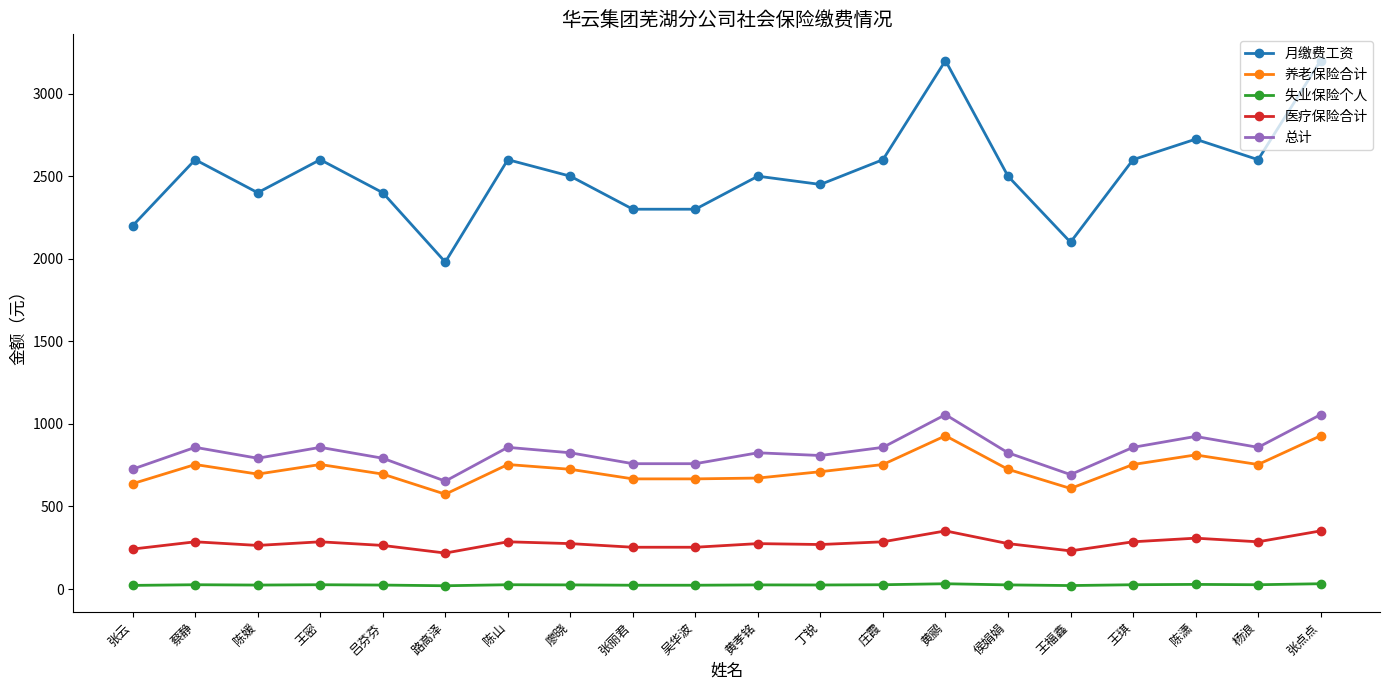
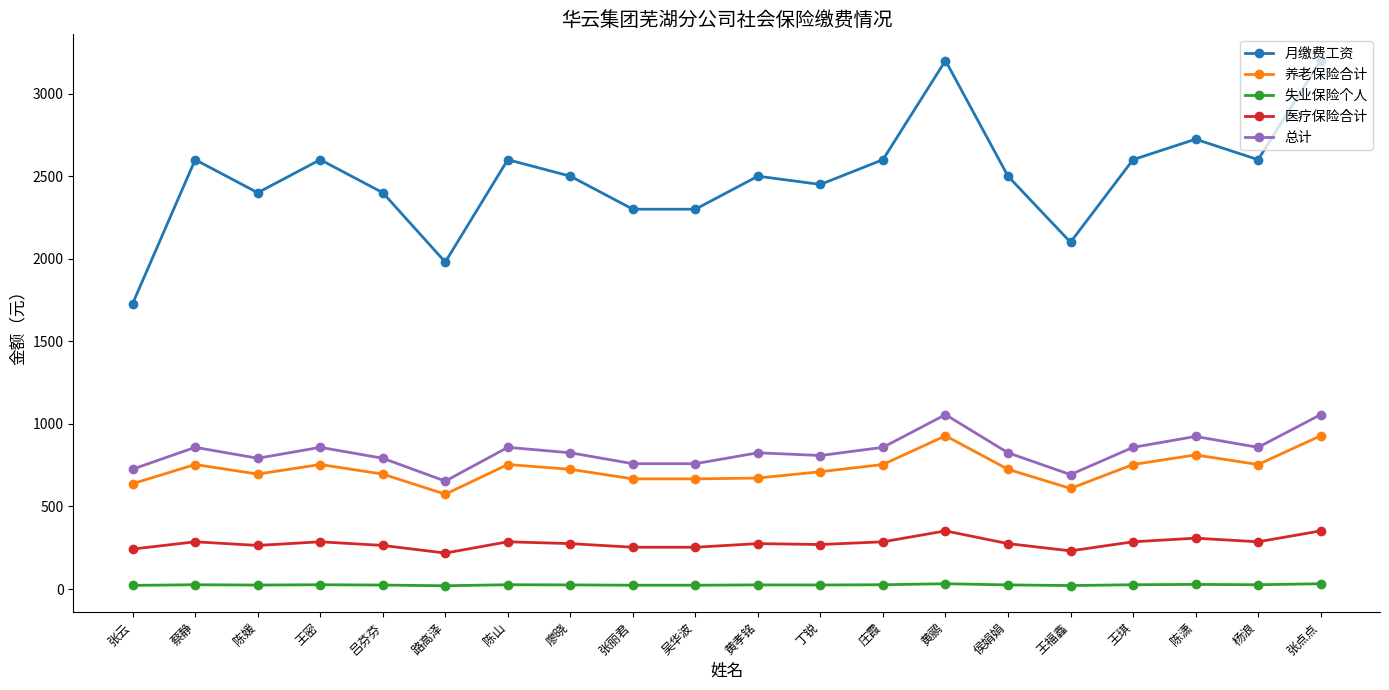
  {
    "月缴费工资": {
-     "张云": 2200,
+     "张云": 1730,
      "蔡静": 2600,
      "陈媛": 2400,
      "王密": 2600,
      "吕芬芬": 2400,
      "路高泽": 1980,
      "陈山": 2600,
      "廖晓": 2500,
      "张丽君": 2300,
      "吴华波": 2300,
      "黄孝铭": 2500,
      "丁锐": 2450,
      "庄霞": 2600,
      "黄鹂": 3200,
      "侯娟娟": 2500,
      "王福鑫": 2100,
      "王琪": 2600,
      "陈潇": 2720,
      "杨浪": 2600
    },
    "养老保险合计": {
      "张云": 640,
      "蔡静": 750,
      "陈媛": 700,
      "王密": 750,
      "吕芬芬": 700,
      "路高泽": 570,
      "陈山": 750,
      "廖晓": 730,
      "张丽君": 670,
      "吴华波": 670,
      "黄孝铭": 670,
      "丁锐": 710,
      "庄霞": 750,
      "黄鹂": 930,
      "侯娟娟": 730,
      "王福鑫": 610,
      "王琪": 750,
      "陈潇": 810,
      "杨浪": 750,
      "张点点": 930
    },
    "失业保险个人": {
      "张云": 20,
      "蔡静": 30,
      "陈媛": 20,
      "王密": 30,
      "吕芬芬": 20,
      "路高泽": 20,
      "陈山": 30,
      "廖晓": 30,
      "张丽君": 20,
      "吴华波": 20,
      "黄孝铭": 30,
      "丁锐": 20,
      "庄霞": 30,
      "黄鹂": 30,
      "侯娟娟": 30,
      "王福鑫": 20,
      "王琪": 30,
      "陈潇": 30,
      "杨浪": 30,
      "张点点": 30
    },
    "医疗保险合计": {
      "张云": 240,
      "蔡静": 290,
      "陈媛": 260,
      "王密": 290,
      "吕芬芬": 260,
      "路高泽": 220,
      "陈山": 290,
      "廖晓": 280,
      "张丽君": 250,
      "吴华波": 250,
      "黄孝铭": 280,
      "丁锐": 270,
      "庄霞": 290,
      "黄鹂": 350,
      "侯娟娟": 280,
      "王福鑫": 230,
      "王琪": 290,
      "陈潇": 310,
      "杨浪": 290,
      "张点点": 350
    },
    "总计": {
      "张云": 730,
      "蔡静": 860,
      "陈媛": 790,
      "王密": 860,
      "吕芬芬": 790,
      "路高泽": 650,
      "陈山": 860,
      "廖晓": 830,
      "张丽君": 760,
      "吴华波": 760,
      "黄孝铭": 830,
      "丁锐": 810,
      "庄霞": 860,
      "黄鹂": 1060,
      "侯娟娟": 830,
      "王福鑫": 690,
      "王琪": 860,
      "陈潇": 920,
      "杨浪": 860,
      "张点点": 1060
    }
  }
